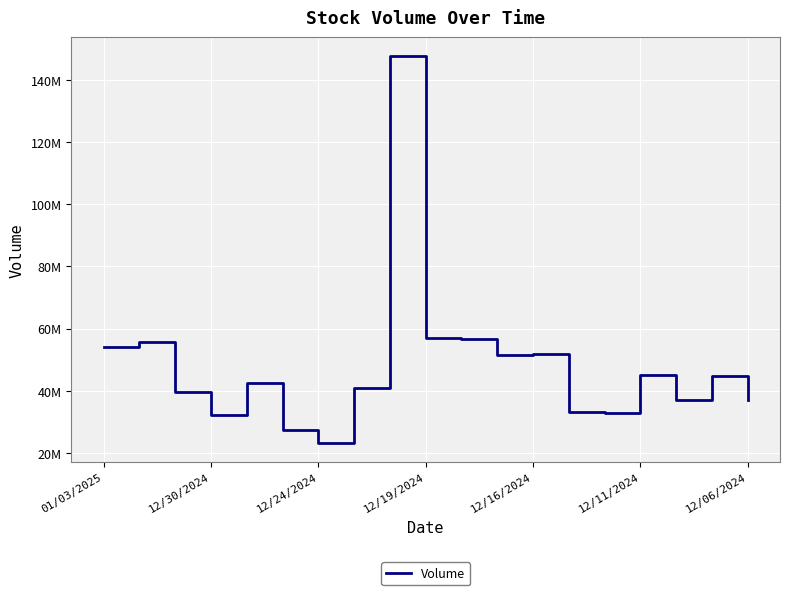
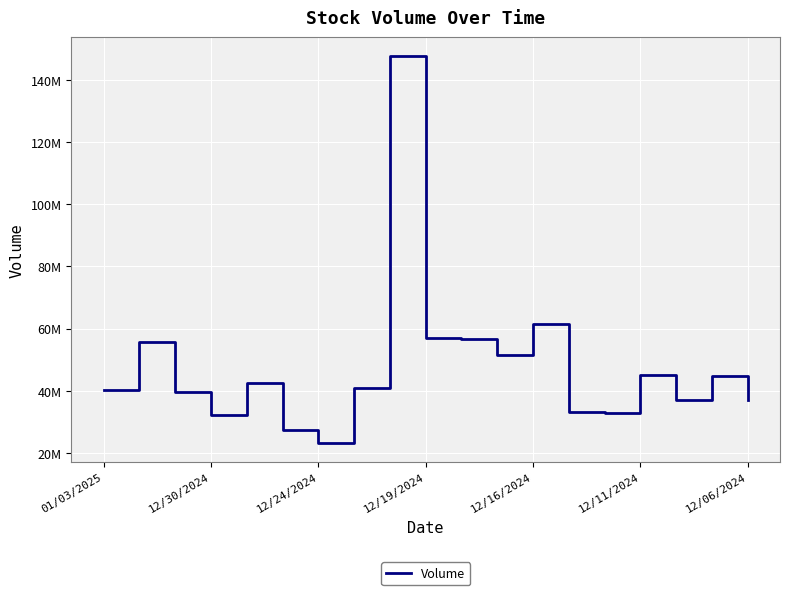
  {
-   "01/03/2025": 54000000,
+   "01/03/2025": 40000000,
    "12/30/2024": 32000000,
    "12/24/2024": 23000000,
    "12/19/2024": 57000000,
-   "12/16/2024": 52000000,
+   "12/16/2024": 62000000,
    "12/11/2024": 45000000,
    "12/06/2024": 37000000
  }
